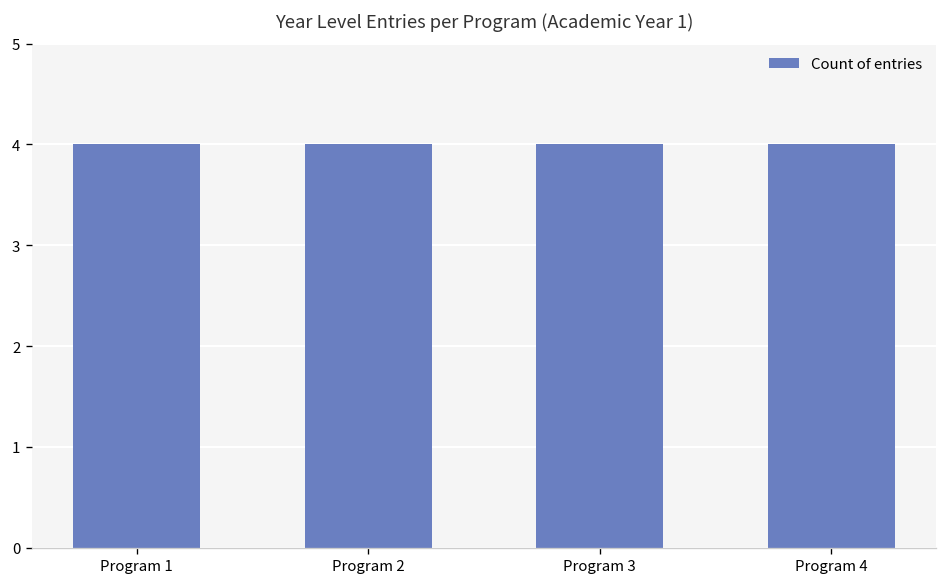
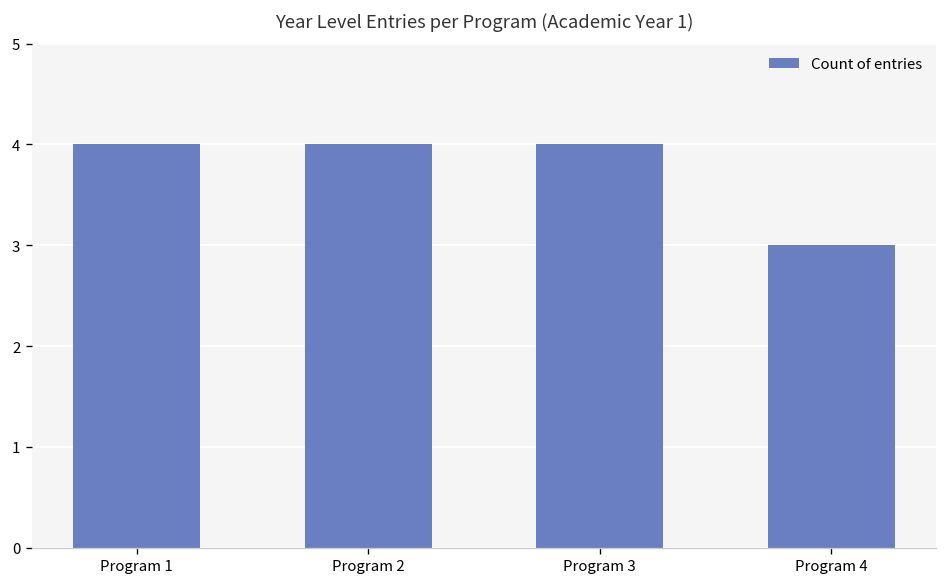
  {
    "Program 1": 4,
    "Program 2": 4,
    "Program 3": 4,
-   "Program 4": 4
+   "Program 4": 3
  }
